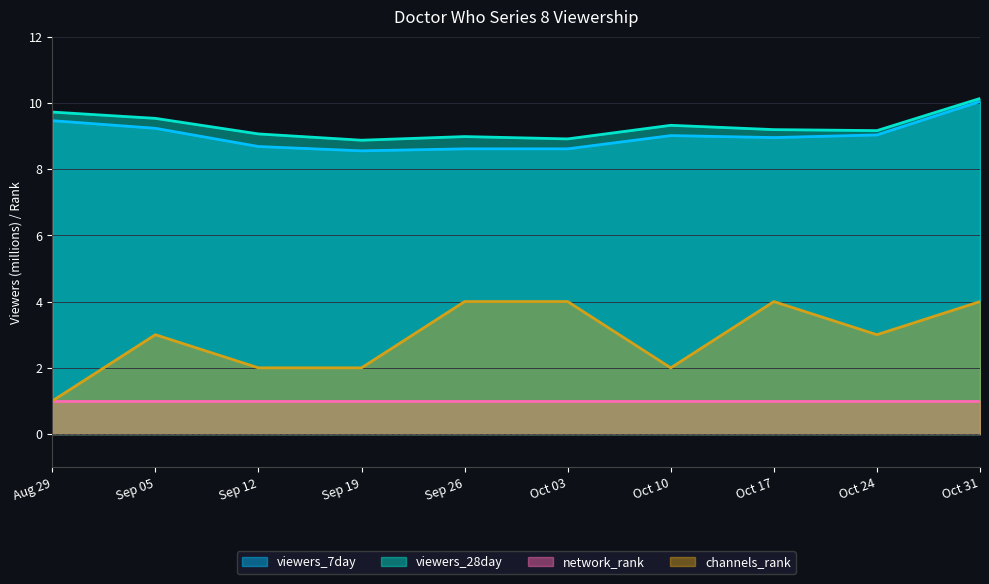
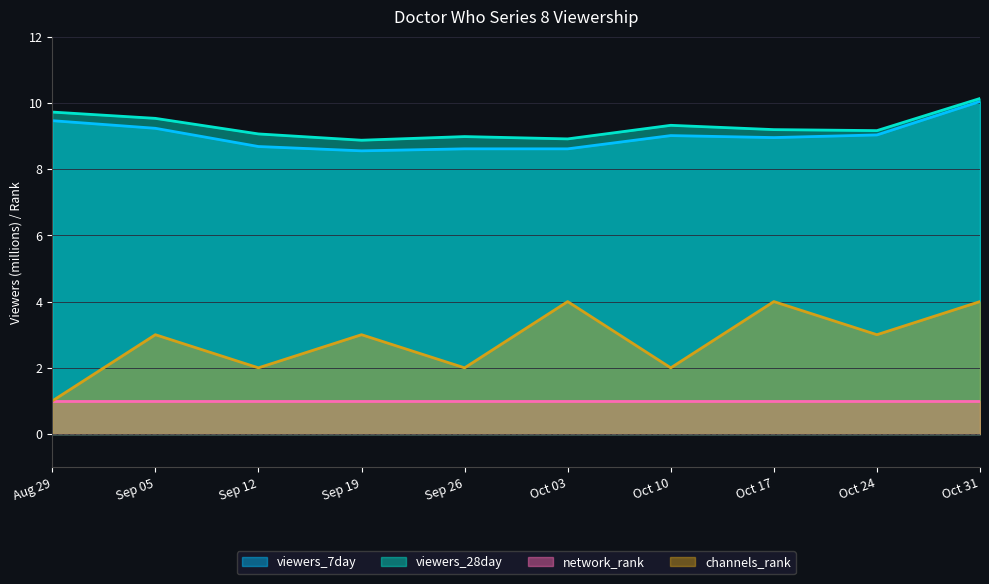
  {
    "network_rank": {
      "Sep 05": 1,
      "Sep 12": 1,
      "Sep 19": 1,
      "Sep 26": 1,
      "Oct 03": 1,
      "Oct 10": 1,
      "Oct 17": 1,
      "Oct 24": 1,
      "Oct 31": 1
    },
    "channels_rank": {
      "Sep 05": 3,
      "Sep 12": 2,
-     "Sep 19": 2,
-     "Sep 26": 4,
+     "Sep 19": 3,
+     "Sep 26": 2,
      "Oct 03": 4,
      "Oct 10": 2,
      "Oct 17": 4,
      "Oct 24": 3,
      "Oct 31": 4
    }
  }
